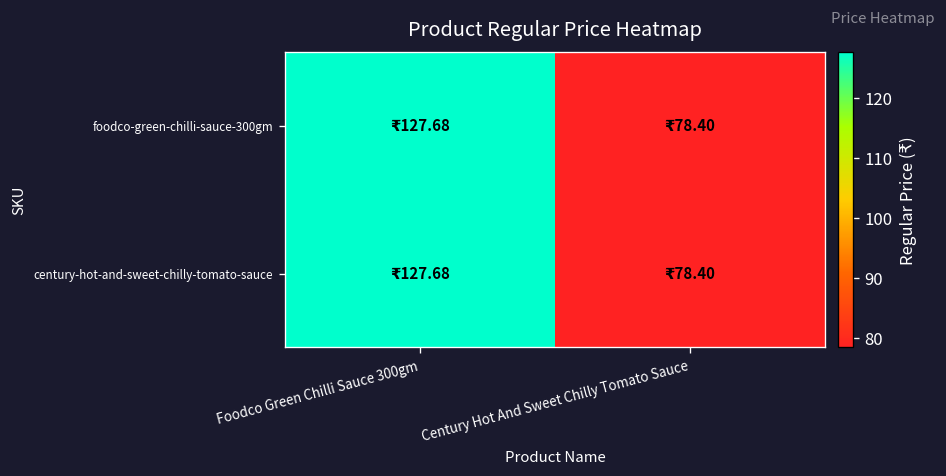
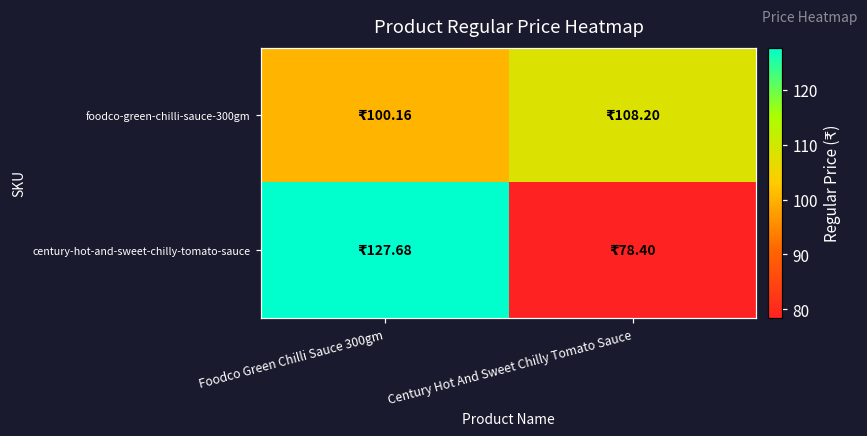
  {
    "foodco-green-chilli-sauce-300gm": {
-     "Foodco Green Chilli Sauce 300gm": 127.68,
-     "Century Hot And Sweet Chilly Tomato Sauce": 78.40
+     "Foodco Green Chilli Sauce 300gm": 100.16,
+     "Century Hot And Sweet Chilly Tomato Sauce": 108.20
    },
    "century-hot-and-sweet-chilly-tomato-sauce": {
      "Foodco Green Chilli Sauce 300gm": 127.68,
      "Century Hot And Sweet Chilly Tomato Sauce": 78.40
    }
  }
